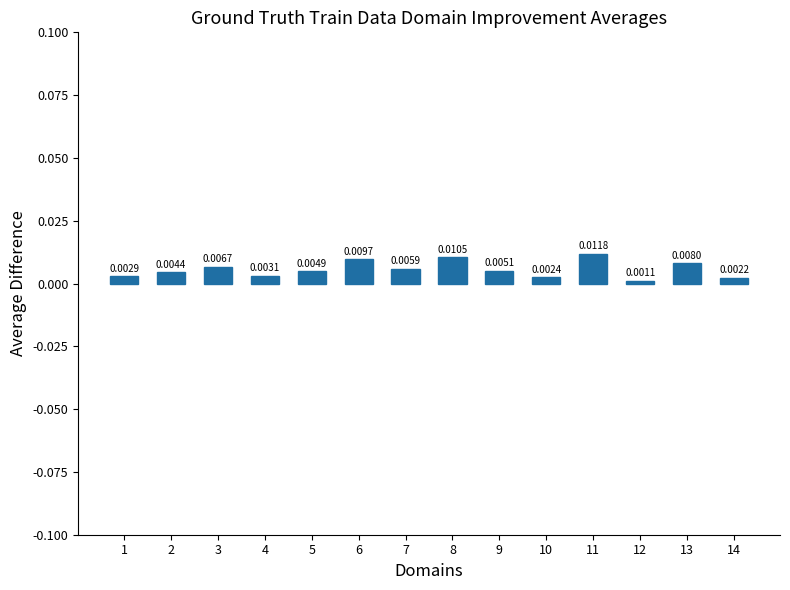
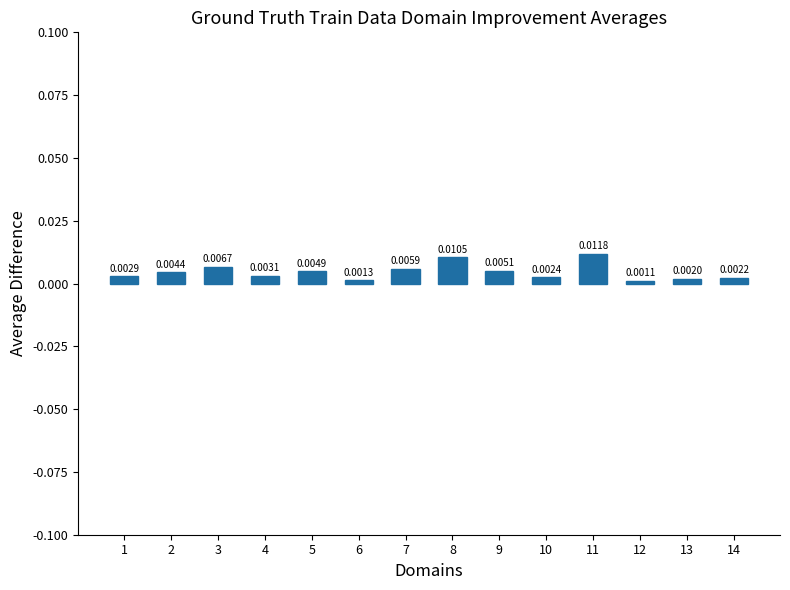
  {
    "1": 0.0029,
    "2": 0.0044,
    "3": 0.0067,
    "4": 0.0031,
    "5": 0.0049,
-   "6": 0.0097,
+   "6": 0.0013,
    "7": 0.0059,
    "8": 0.0105,
    "9": 0.0051,
    "10": 0.0024,
    "11": 0.0118,
    "12": 0.0011,
-   "13": 0.0080,
+   "13": 0.0020,
    "14": 0.0022
  }
